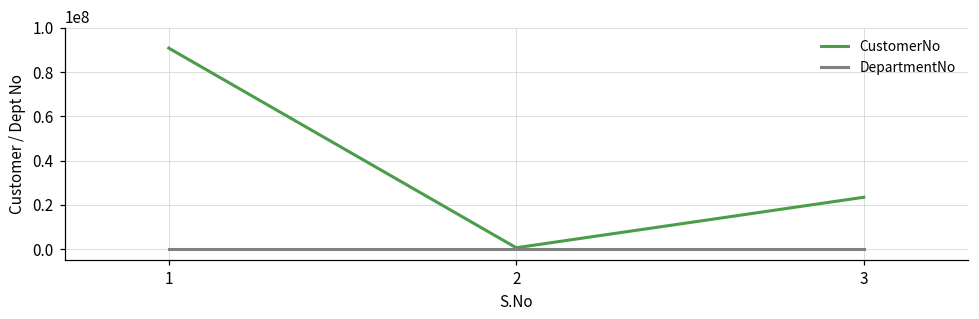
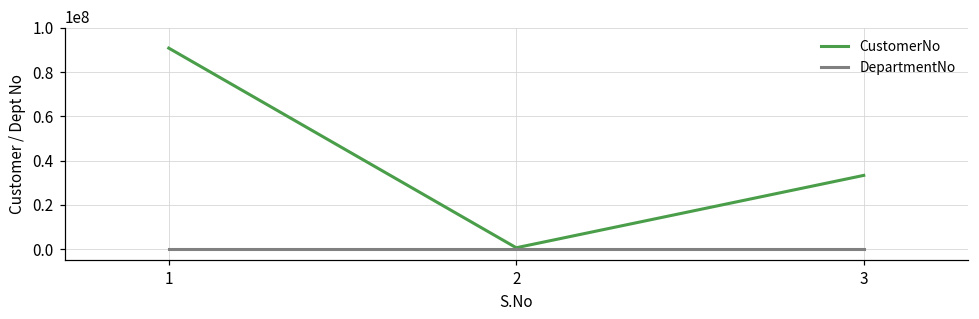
  {
    "CustomerNo": {
      "1": 91000000,
-     "3": 23000000
+     "3": 33000000
    },
    "DepartmentNo": {
      "1": 0,
      "3": 0
    }
  }
